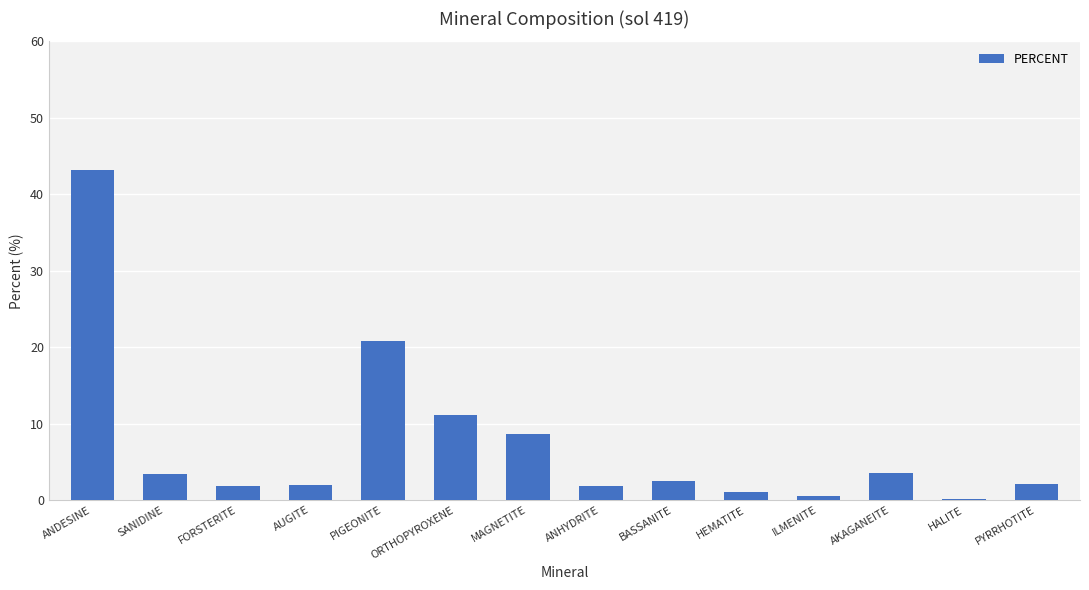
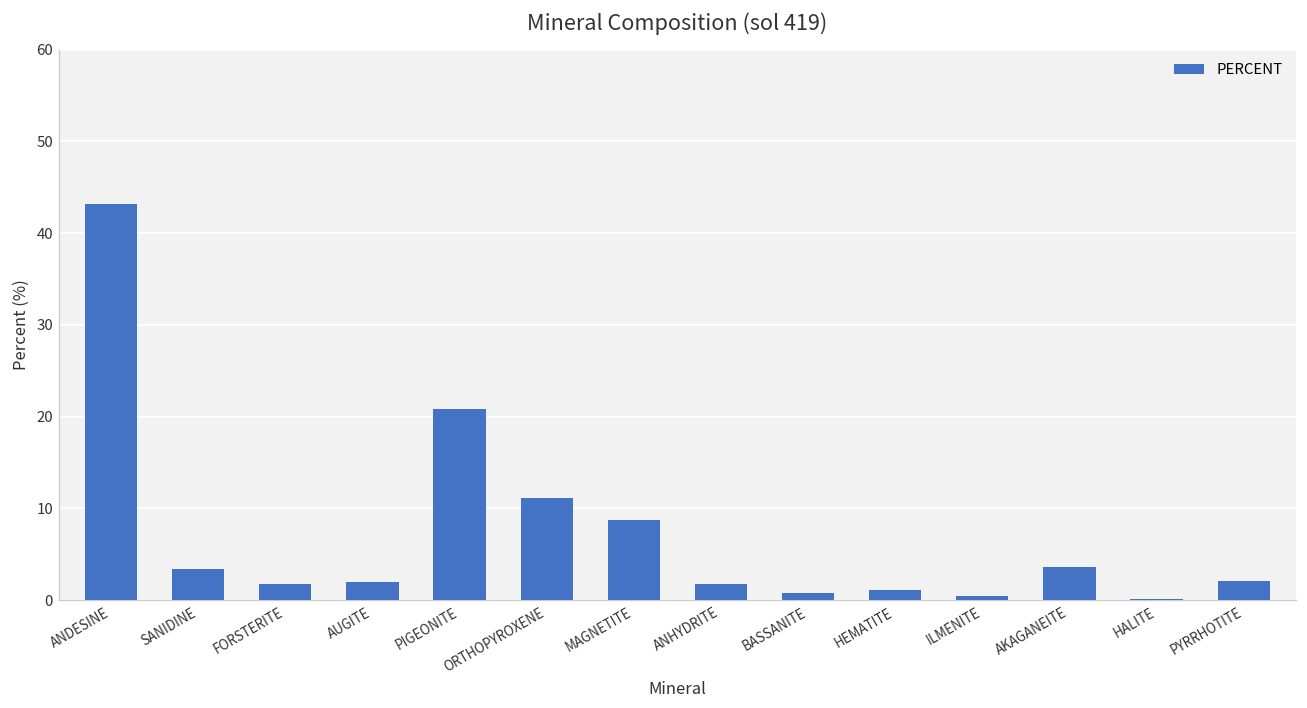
  {
    "ANDESINE": 43,
    "SANIDINE": 3,
    "FORSTERITE": 2,
    "AUGITE": 2,
    "PIGEONITE": 21,
    "ORTHOPYROXENE": 11,
    "MAGNETITE": 9,
    "ANHYDRITE": 2,
-   "BASSANITE": 3,
+   "BASSANITE": 1,
    "HEMATITE": 1,
    "ILMENITE": 1,
    "AKAGANEITE": 4,
    "PYRRHOTITE": 2
  }
